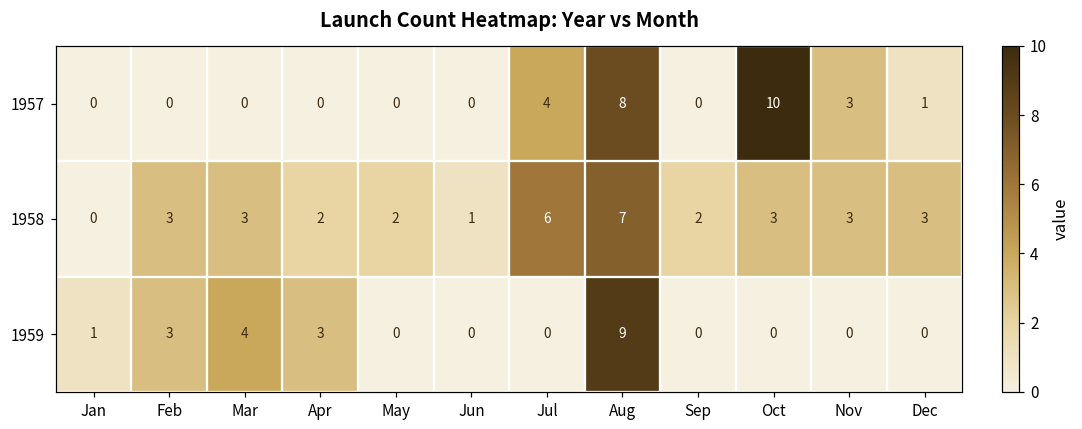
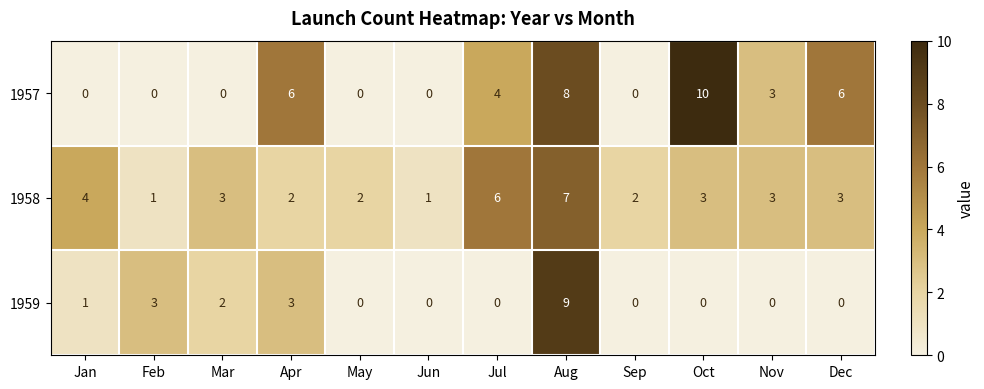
  {
    "1957": {
      "Jan": 0,
      "Feb": 0,
      "Mar": 0,
-     "Apr": 0,
+     "Apr": 6,
      "May": 0,
      "Jun": 0,
      "Jul": 4,
      "Aug": 8,
      "Sep": 0,
      "Oct": 10,
      "Nov": 3,
-     "Dec": 1
+     "Dec": 6
    },
    "1958": {
-     "Jan": 0,
-     "Feb": 3,
+     "Jan": 4,
+     "Feb": 1,
      "Mar": 3,
      "Apr": 2,
      "May": 2,
      "Jun": 1,
      "Jul": 6,
      "Aug": 7,
      "Sep": 2,
      "Oct": 3,
      "Nov": 3,
      "Dec": 3
    },
    "1959": {
      "Jan": 1,
      "Feb": 3,
-     "Mar": 4,
+     "Mar": 2,
      "Apr": 3,
      "May": 0,
      "Jun": 0,
      "Jul": 0,
      "Aug": 9,
      "Sep": 0,
      "Oct": 0,
      "Nov": 0,
      "Dec": 0
    }
  }
